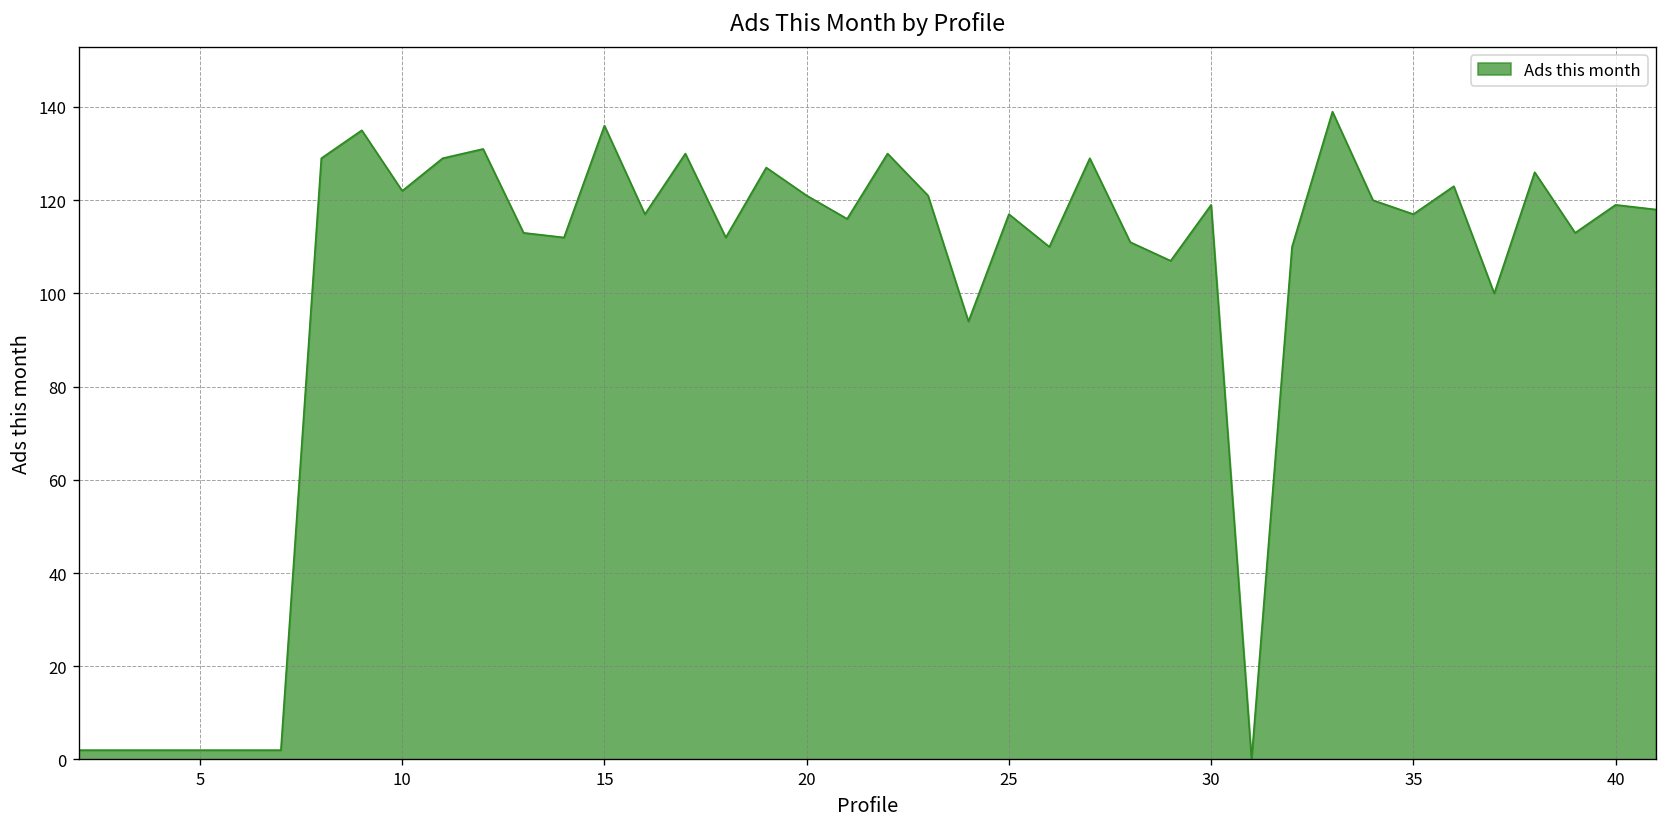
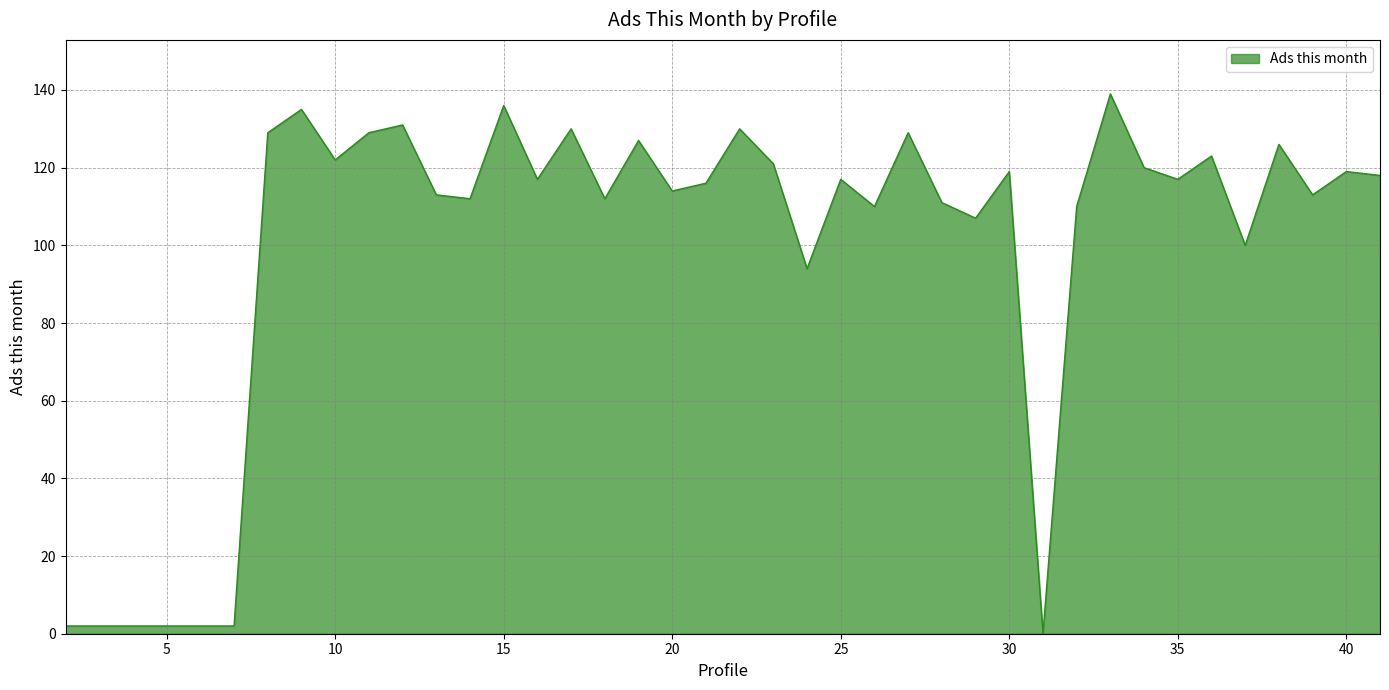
  {
    "5": 2,
    "10": 122,
    "15": 136,
-   "20": 121,
+   "20": 114,
    "25": 117,
    "30": 119,
    "35": 117,
    "40": 119
  }
